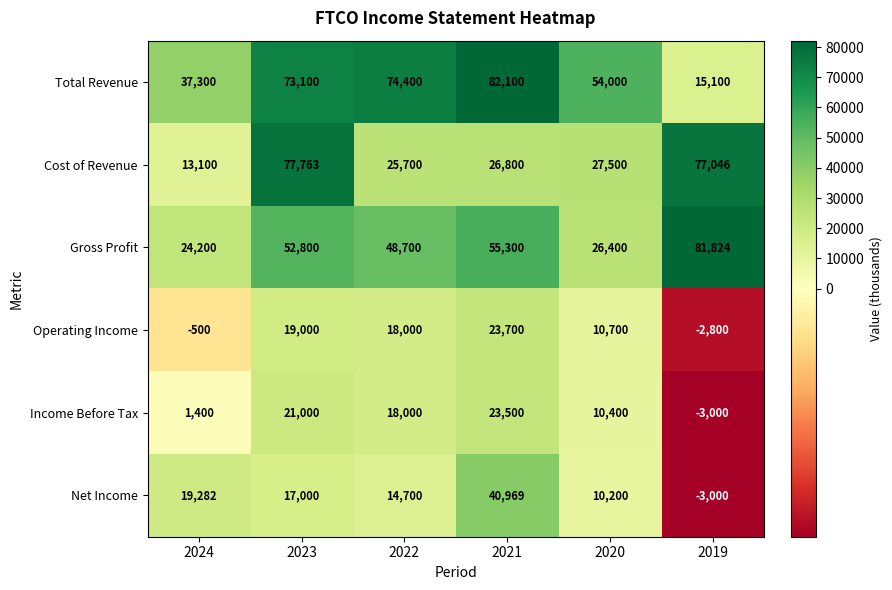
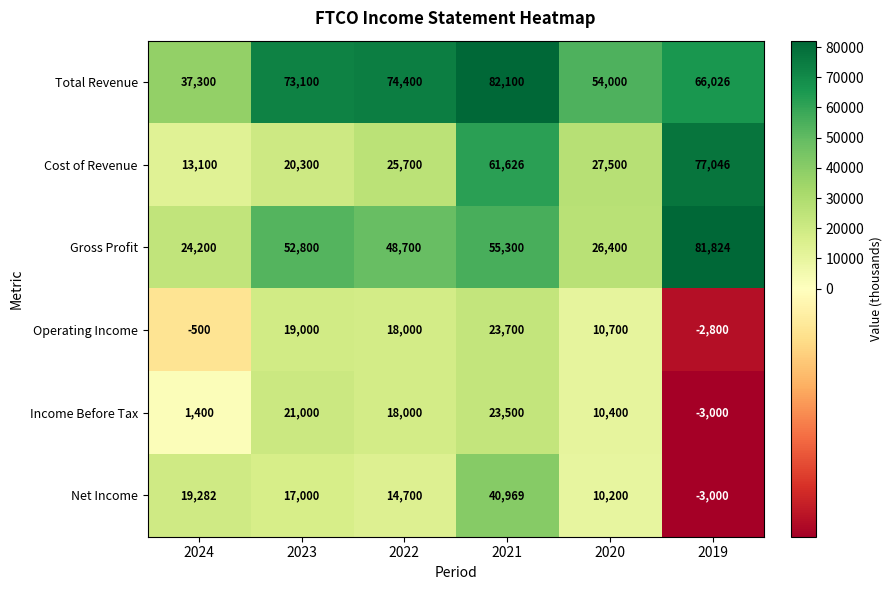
  {
    "Total Revenue": {
      "2024": "37,300",
      "2023": "73,100",
      "2022": "74,400",
      "2021": "82,100",
      "2020": "54,000",
-     "2019": "15,100"
+     "2019": "66,026"
    },
    "Cost of Revenue": {
      "2024": "13,100",
-     "2023": "77,763",
+     "2023": "20,300",
      "2022": "25,700",
-     "2021": "26,800",
+     "2021": "61,626",
      "2020": "27,500",
      "2019": "77,046"
    },
    "Gross Profit": {
      "2024": "24,200",
      "2023": "52,800",
      "2022": "48,700",
      "2021": "55,300",
      "2020": "26,400",
      "2019": "81,824"
    },
    "Operating Income": {
      "2024": "-500",
      "2023": "19,000",
      "2022": "18,000",
      "2021": "23,700",
      "2020": "10,700",
      "2019": "-2,800"
    },
    "Income Before Tax": {
      "2024": "1,400",
      "2023": "21,000",
      "2022": "18,000",
      "2021": "23,500",
      "2020": "10,400",
      "2019": "-3,000"
    },
    "Net Income": {
      "2024": "19,282",
      "2023": "17,000",
      "2022": "14,700",
      "2021": "40,969",
      "2020": "10,200",
      "2019": "-3,000"
    }
  }
